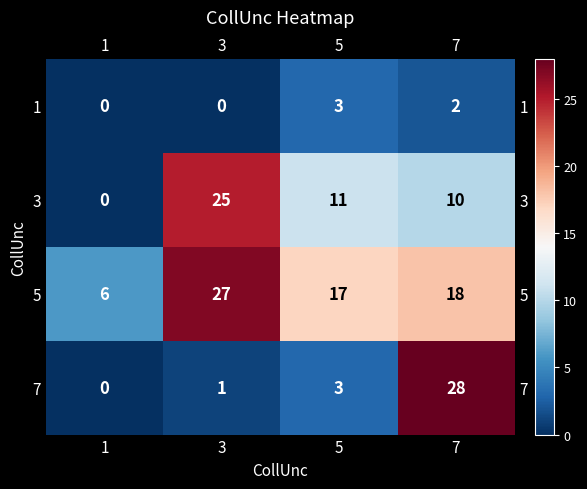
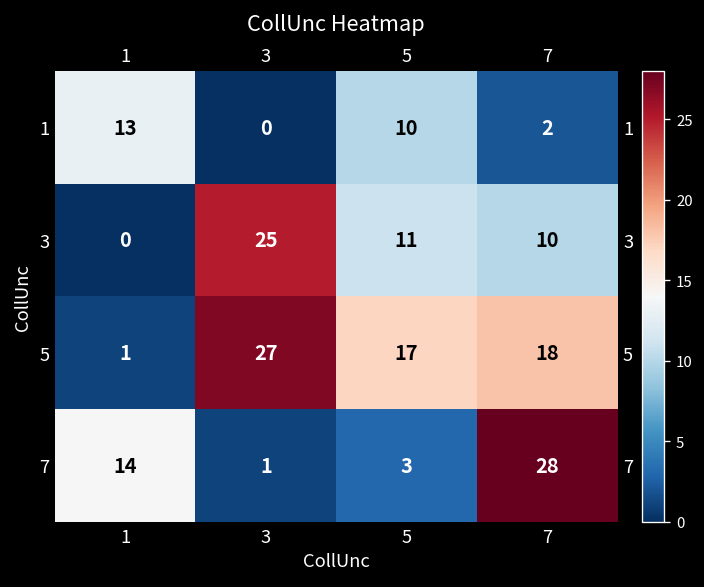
  {
    "1": {
-     "1": 0,
+     "1": 13,
      "3": 0,
-     "5": 3,
+     "5": 10,
      "7": 2
    },
    "3": {
      "1": 0,
      "3": 25,
      "5": 11,
      "7": 10
    },
    "5": {
-     "1": 6,
+     "1": 1,
      "3": 27,
      "5": 17,
      "7": 18
    },
    "7": {
-     "1": 0,
+     "1": 14,
      "3": 1,
      "5": 3,
      "7": 28
    }
  }
